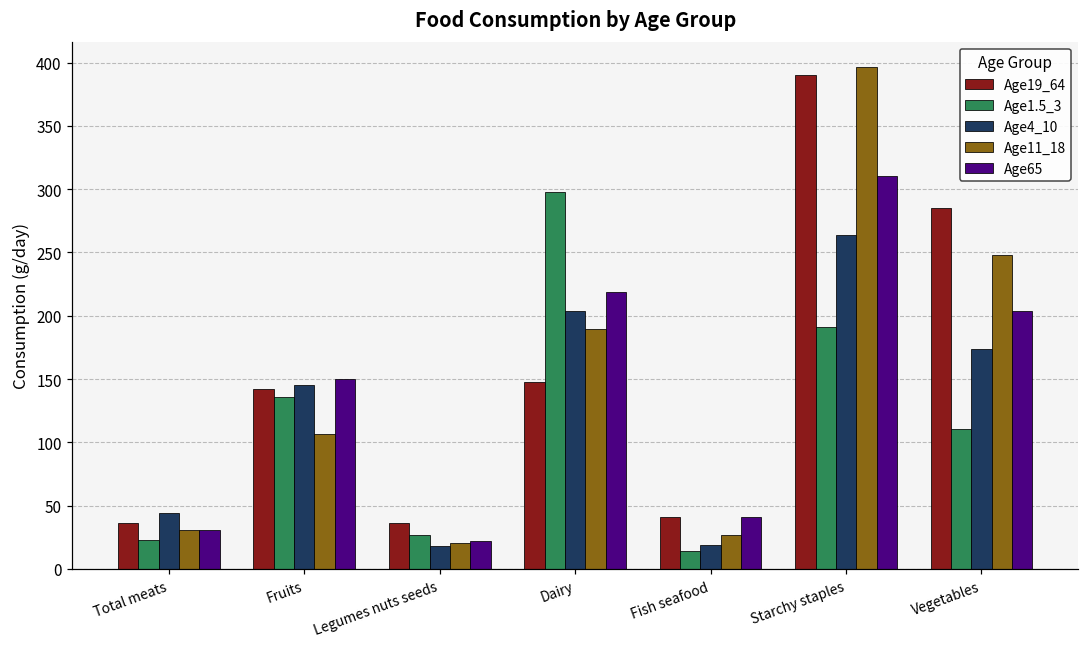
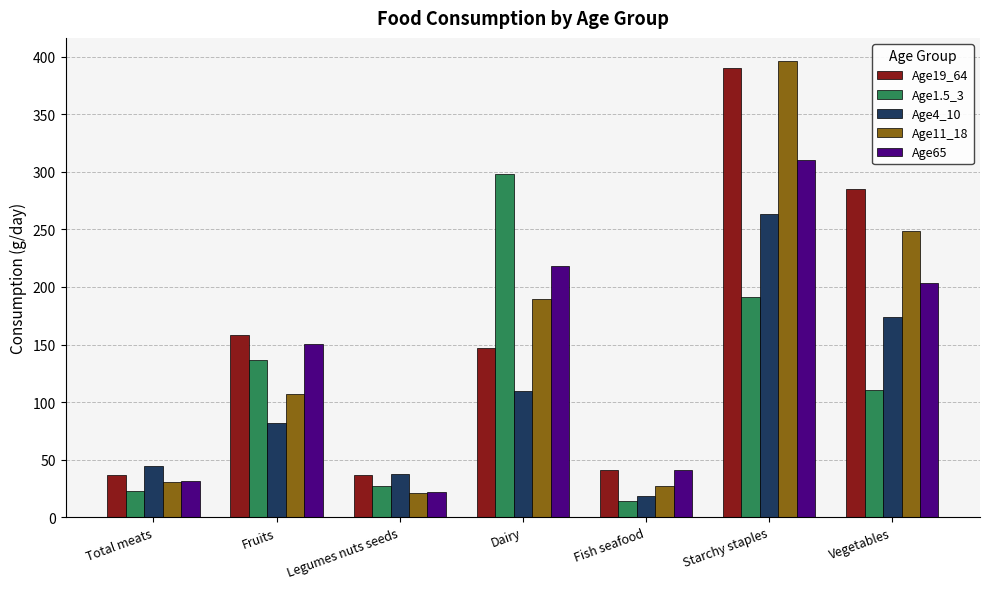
  {
    "Age19_64": {
      "Total meats": 37,
-     "Fruits": 142,
+     "Fruits": 159,
      "Legumes nuts seeds": 36,
      "Dairy": 147,
      "Fish seafood": 41,
      "Starchy staples": 391,
      "Vegetables": 285
    },
    "Age1.5_3": {
      "Total meats": 23,
      "Fruits": 136,
      "Legumes nuts seeds": 27,
      "Dairy": 298,
      "Fish seafood": 14,
      "Starchy staples": 191,
      "Vegetables": 110
    },
    "Age4_10": {
      "Total meats": 44,
-     "Fruits": 145,
-     "Legumes nuts seeds": 18,
-     "Dairy": 204,
+     "Fruits": 82,
+     "Legumes nuts seeds": 37,
+     "Dairy": 109,
      "Fish seafood": 19,
      "Starchy staples": 264,
      "Vegetables": 174
    },
    "Age11_18": {
      "Total meats": 31,
      "Fruits": 107,
      "Legumes nuts seeds": 21,
      "Dairy": 190,
      "Fish seafood": 27,
      "Starchy staples": 397,
      "Vegetables": 248
    },
    "Age65": {
      "Total meats": 31,
      "Fruits": 150,
      "Legumes nuts seeds": 22,
      "Dairy": 219,
      "Fish seafood": 41,
      "Starchy staples": 311,
      "Vegetables": 204
    }
  }
